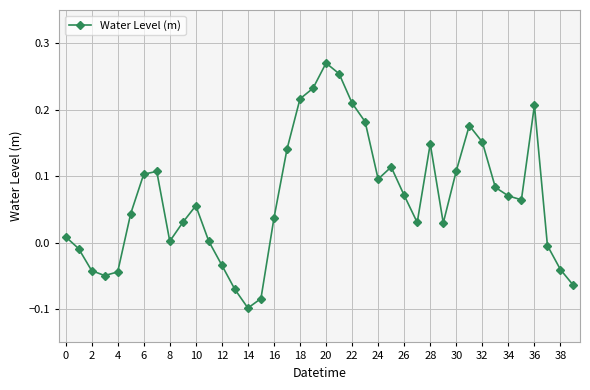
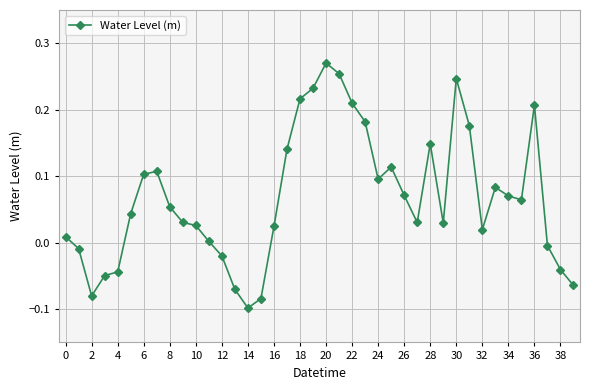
  {
    "0": 0.01,
-   "2": -0.04,
+   "2": -0.08,
    "4": -0.04,
    "6": 0.10,
-   "8": 0.00,
-   "10": 0.06,
-   "12": -0.03,
+   "8": 0.05,
+   "10": 0.03,
+   "12": -0.02,
    "14": -0.10,
-   "16": 0.04,
+   "16": 0.02,
    "18": 0.22,
    "20": 0.27,
    "22": 0.21,
    "24": 0.10,
    "26": 0.07,
    "28": 0.15,
-   "30": 0.11,
-   "32": 0.15,
+   "30": 0.25,
+   "32": 0.02,
    "34": 0.07,
    "36": 0.21,
    "38": -0.04
  }
